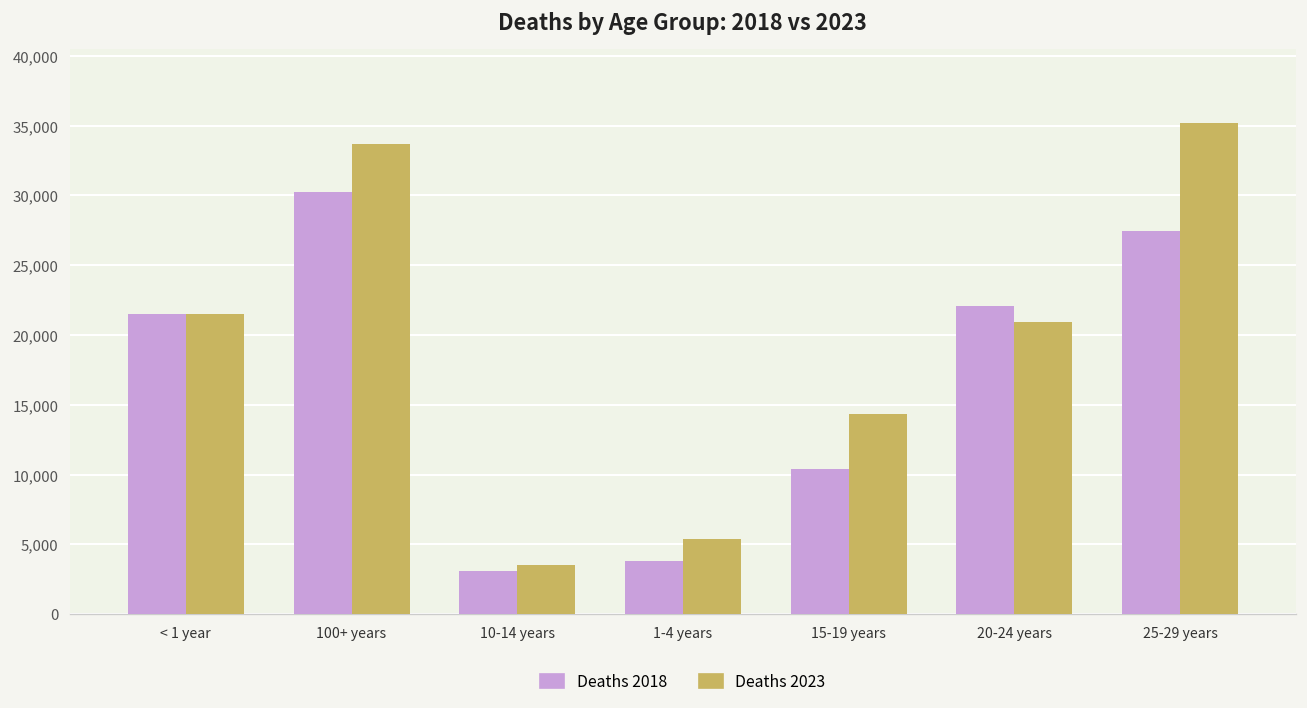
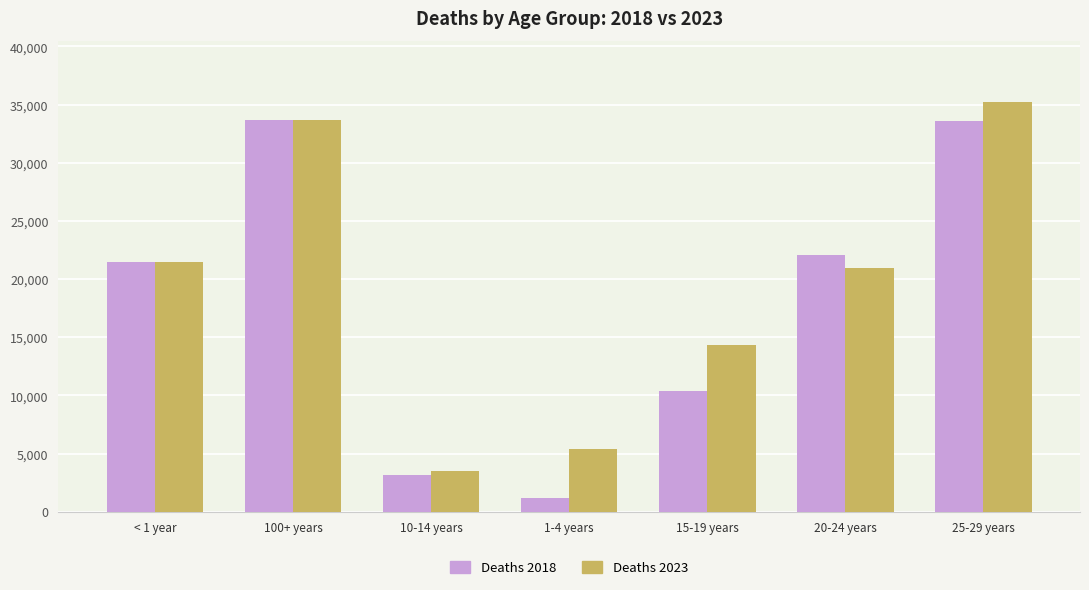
  {
    "Deaths 2018": {
      "< 1 year": "21,500",
-     "100+ years": "30,200",
+     "100+ years": "33,700",
      "10-14 years": "3,100",
-     "1-4 years": "3,800",
+     "1-4 years": "1,200",
      "15-19 years": "10,400",
      "20-24 years": "22,100",
-     "25-29 years": "27,500"
+     "25-29 years": "33,600"
    },
    "Deaths 2023": {
      "< 1 year": "21,500",
      "100+ years": "33,700",
      "10-14 years": "3,500",
      "1-4 years": "5,400",
      "15-19 years": "14,300",
      "20-24 years": "20,900",
      "25-29 years": "35,200"
    }
  }
